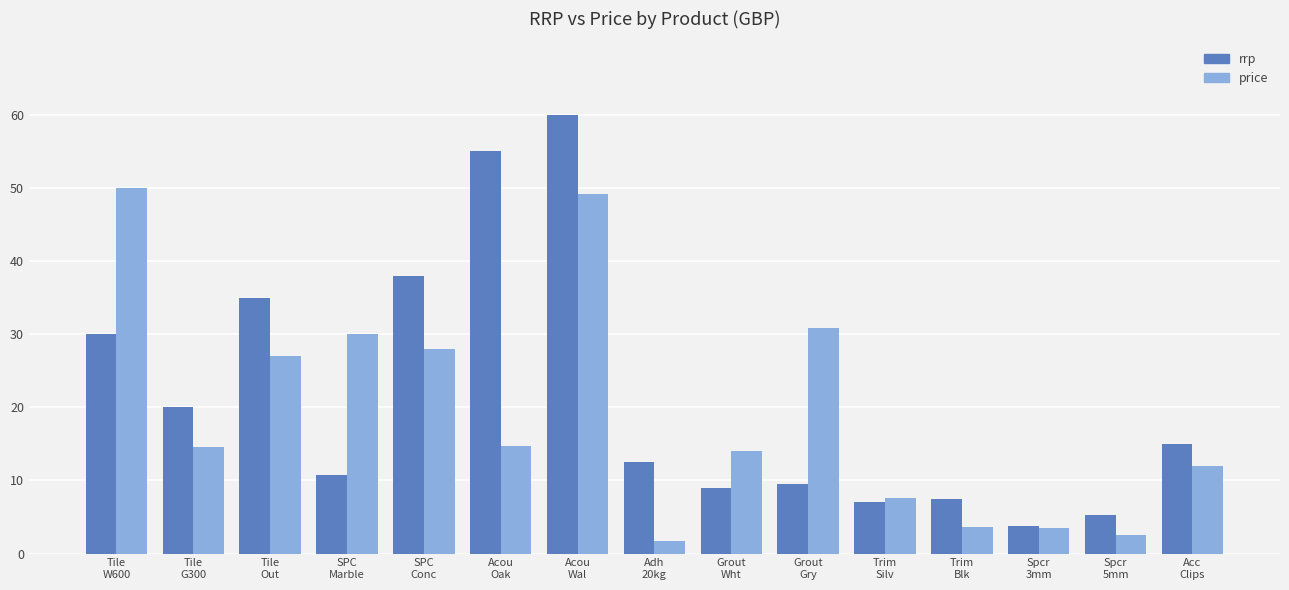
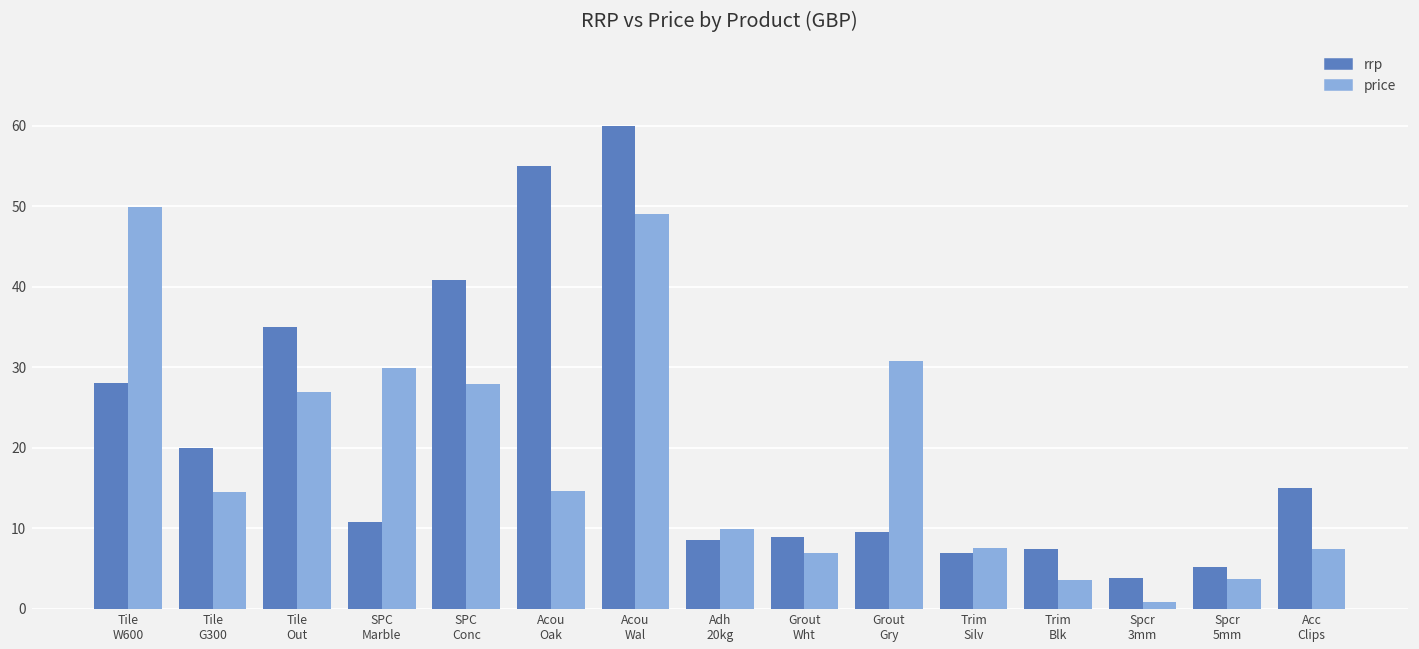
  {
    "rrp": {
-     "Tile W600": 30,
+     "Tile W600": 28,
      "Tile G300": 20,
      "Tile Out": 35,
      "SPC Marble": 11,
-     "SPC Conc": 38,
+     "SPC Conc": 41,
      "Acou Oak": 55,
      "Acou Wal": 60,
-     "Adh 20kg": 13,
+     "Adh 20kg": 9,
      "Grout Wht": 9,
      "Grout Gry": 10,
      "Trim Silv": 7,
      "Trim Blk": 8,
      "Spcr 3mm": 4,
      "Spcr 5mm": 5,
      "Acc Clips": 15
    },
    "price": {
      "Tile W600": 50,
      "Tile G300": 15,
      "Tile Out": 27,
      "SPC Marble": 30,
      "SPC Conc": 28,
      "Acou Oak": 15,
      "Acou Wal": 49,
-     "Adh 20kg": 2,
-     "Grout Wht": 14,
+     "Adh 20kg": 10,
+     "Grout Wht": 7,
      "Grout Gry": 31,
      "Trim Silv": 8,
      "Trim Blk": 4,
-     "Spcr 3mm": 4,
-     "Spcr 5mm": 3,
-     "Acc Clips": 12
+     "Spcr 3mm": 1,
+     "Spcr 5mm": 4,
+     "Acc Clips": 7
    }
  }
